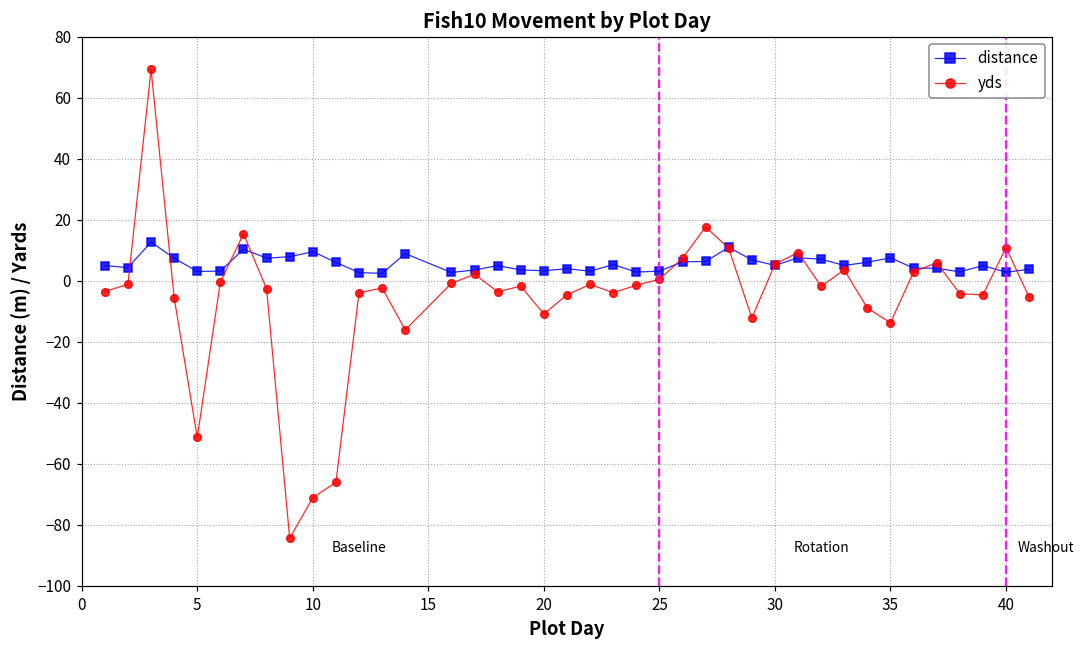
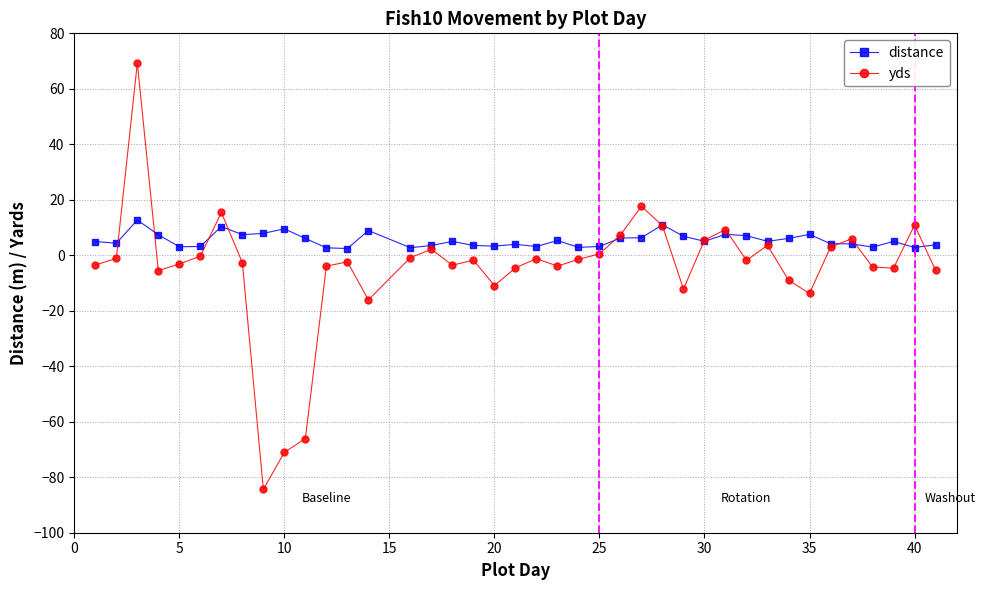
  {
    "distance": {
      "5": 3,
      "10": 10,
      "20": 3,
      "25": 3,
      "35": 8,
      "40": 3
    },
    "yds": {
-     "5": -51,
+     "5": -3,
      "10": -71,
      "20": -11,
      "25": 0,
      "35": -14,
      "40": 11
    }
  }
